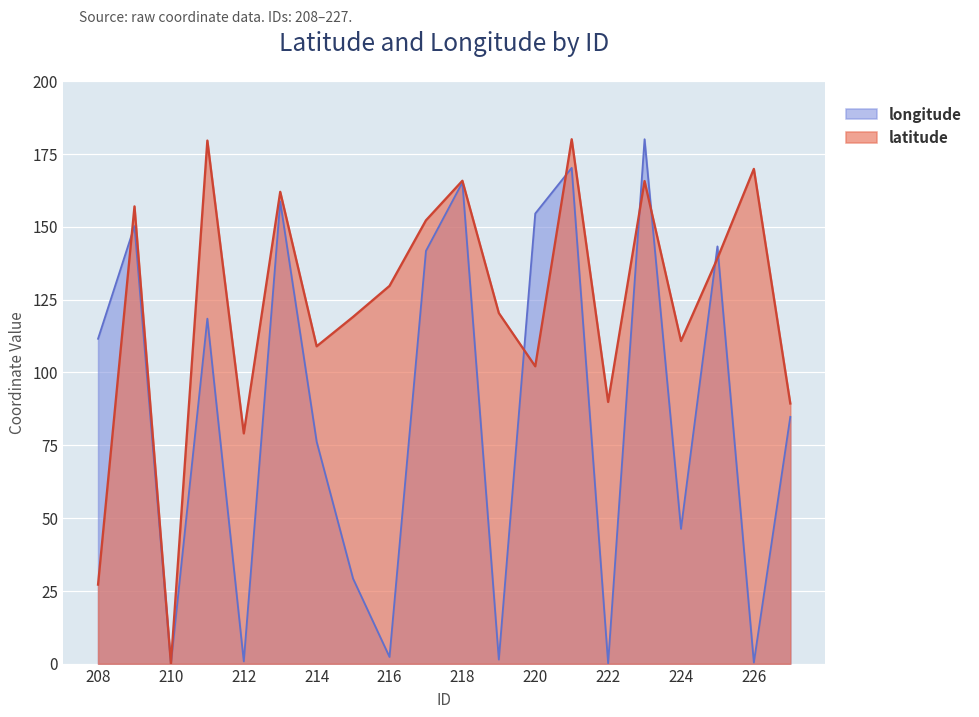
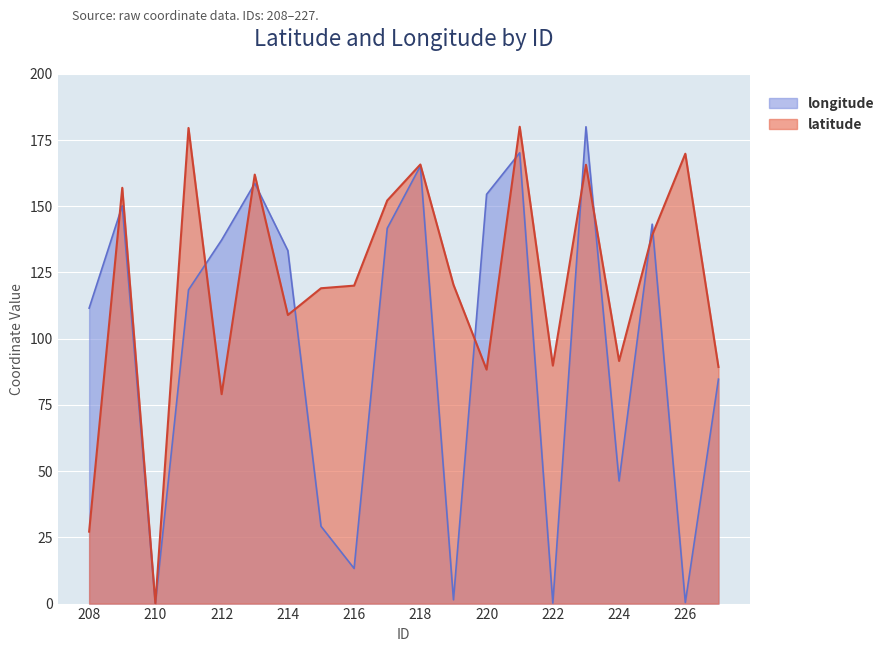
  {
    "longitude": {
      "208": 112,
-     "212": 1,
-     "214": 76,
-     "216": 2,
+     "212": 137,
+     "214": 133,
+     "216": 13,
      "220": 154,
      "222": 0,
      "224": 46,
      "226": 0
    },
    "latitude": {
      "208": 27,
      "212": 79,
      "214": 109,
-     "216": 130,
-     "220": 102,
+     "216": 120,
+     "220": 88,
      "222": 90,
-     "224": 111,
+     "224": 92,
      "226": 170
    }
  }
